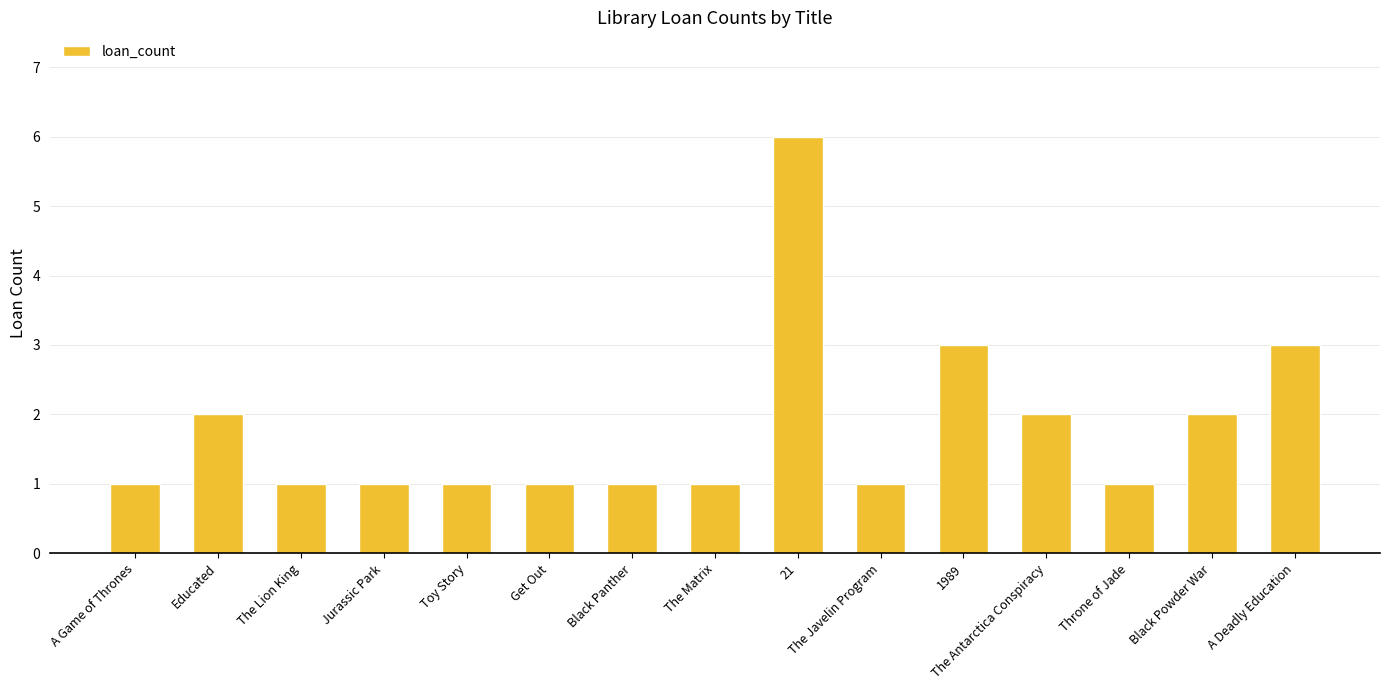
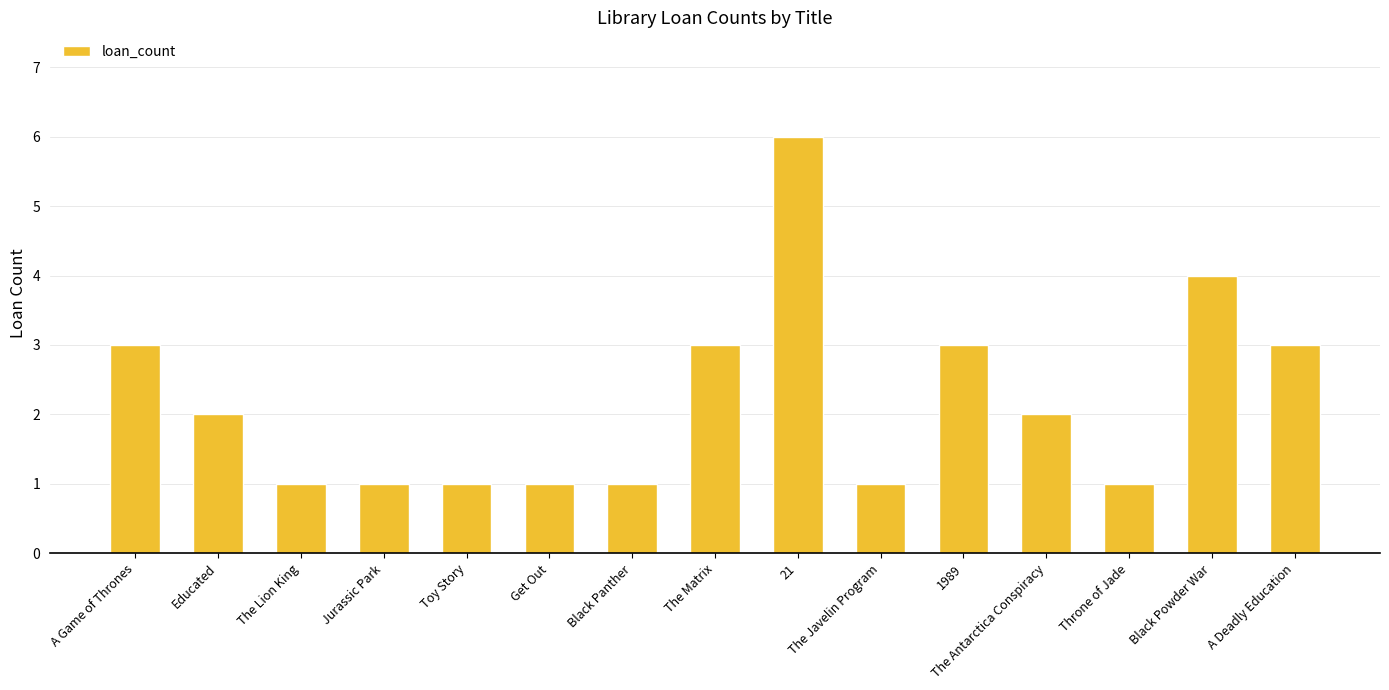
  {
-   "A Game of Thrones": 1,
+   "A Game of Thrones": 3,
    "Educated": 2,
    "The Lion King": 1,
    "Jurassic Park": 1,
    "Toy Story": 1,
    "Get Out": 1,
    "Black Panther": 1,
-   "The Matrix": 1,
+   "The Matrix": 3,
    "21": 6,
    "The Javelin Program": 1,
    "1989": 3,
    "The Antarctica Conspiracy": 2,
    "Throne of Jade": 1,
-   "Black Powder War": 2,
+   "Black Powder War": 4,
    "A Deadly Education": 3
  }
